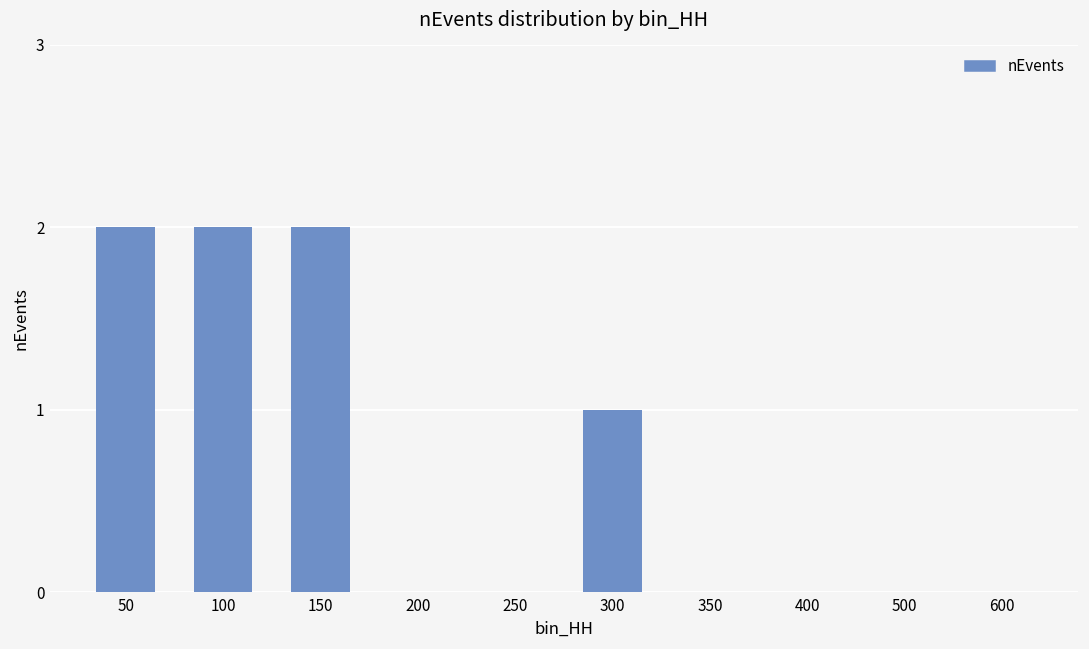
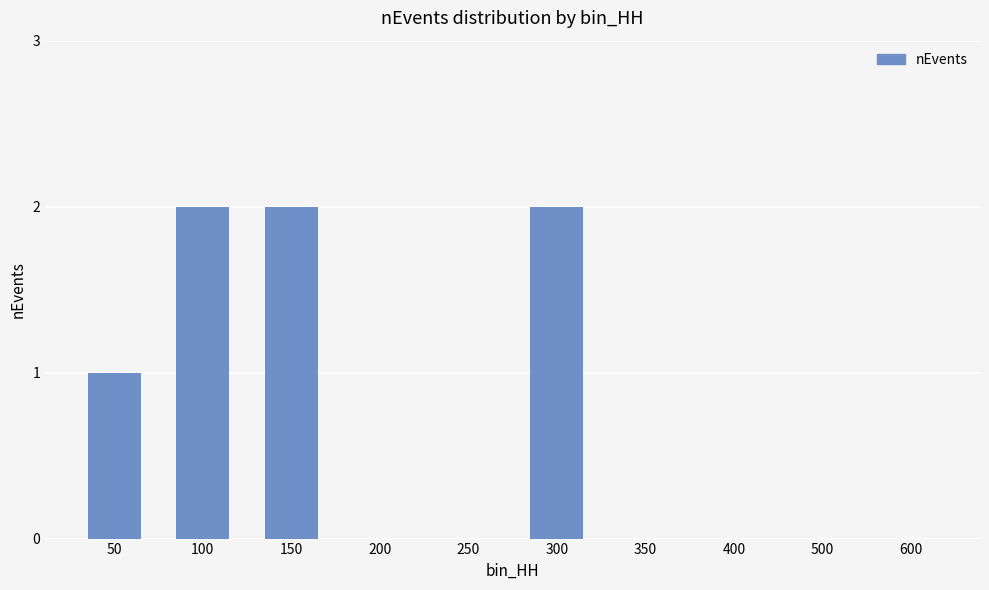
  {
-   "50": 2,
+   "50": 1,
    "100": 2,
    "150": 2,
    "200": 0,
    "250": 0,
-   "300": 1,
+   "300": 2,
    "350": 0,
    "400": 0,
    "500": 0,
    "600": 0
  }
